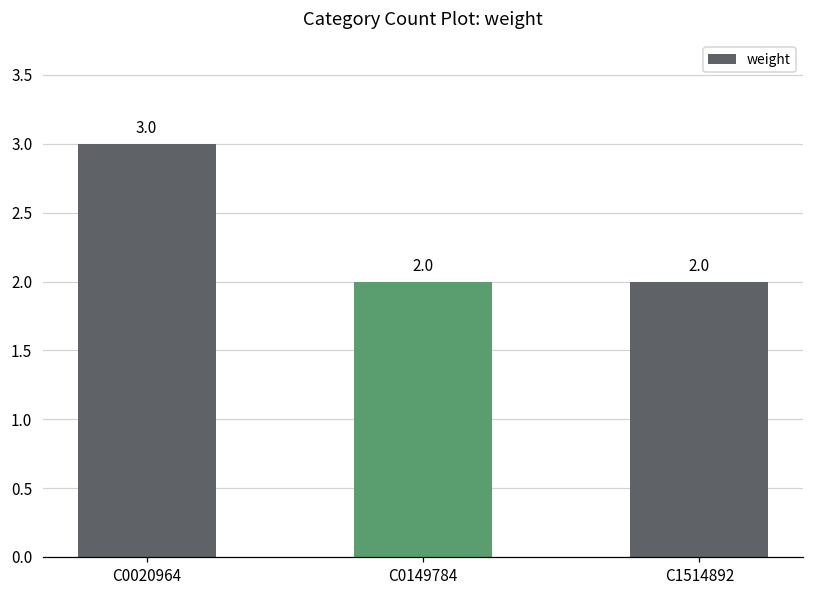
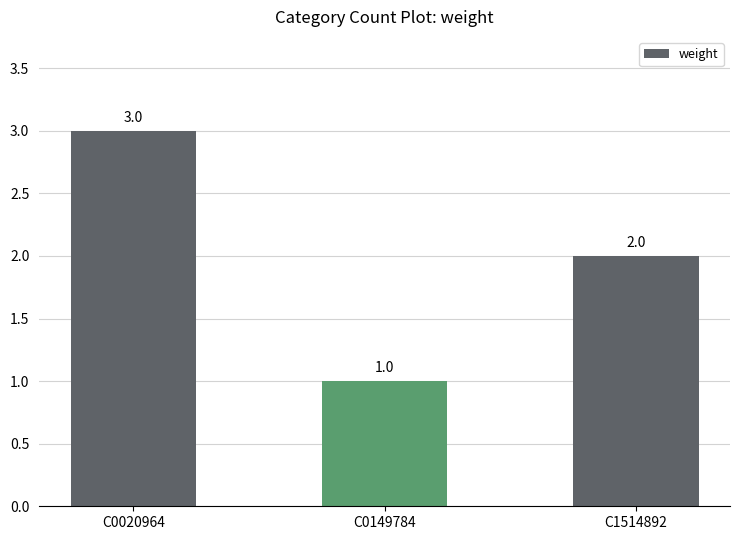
  {
    "C0020964": 3.0,
-   "C0149784": 2.0,
+   "C0149784": 1.0,
    "C1514892": 2.0
  }
